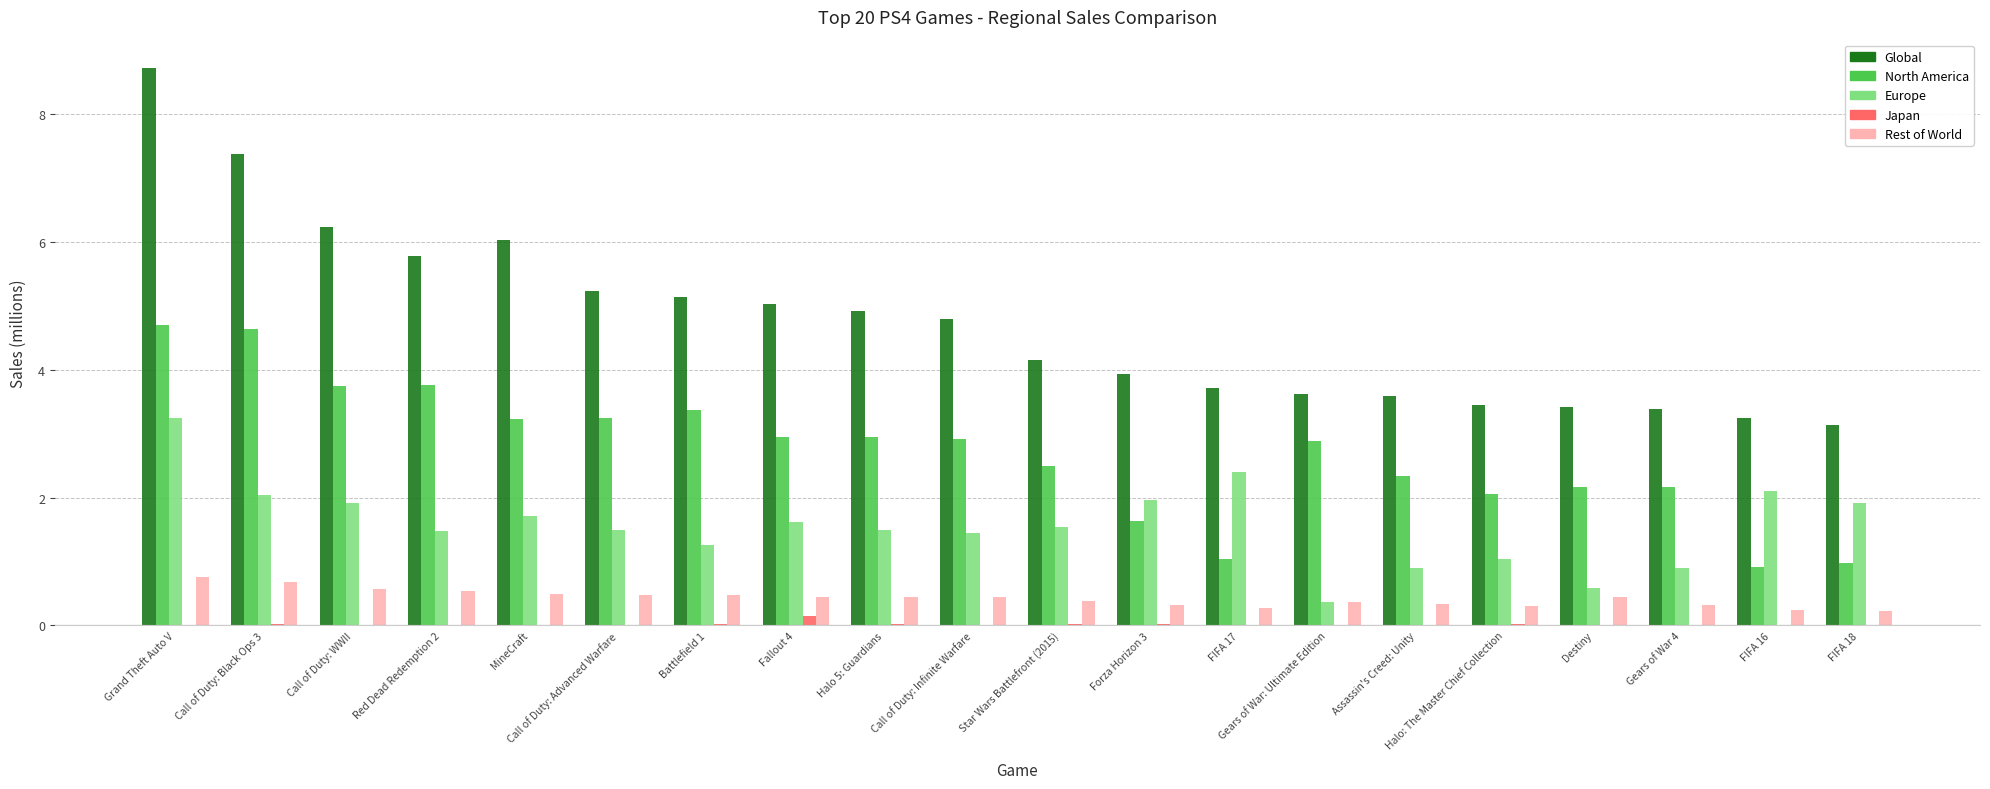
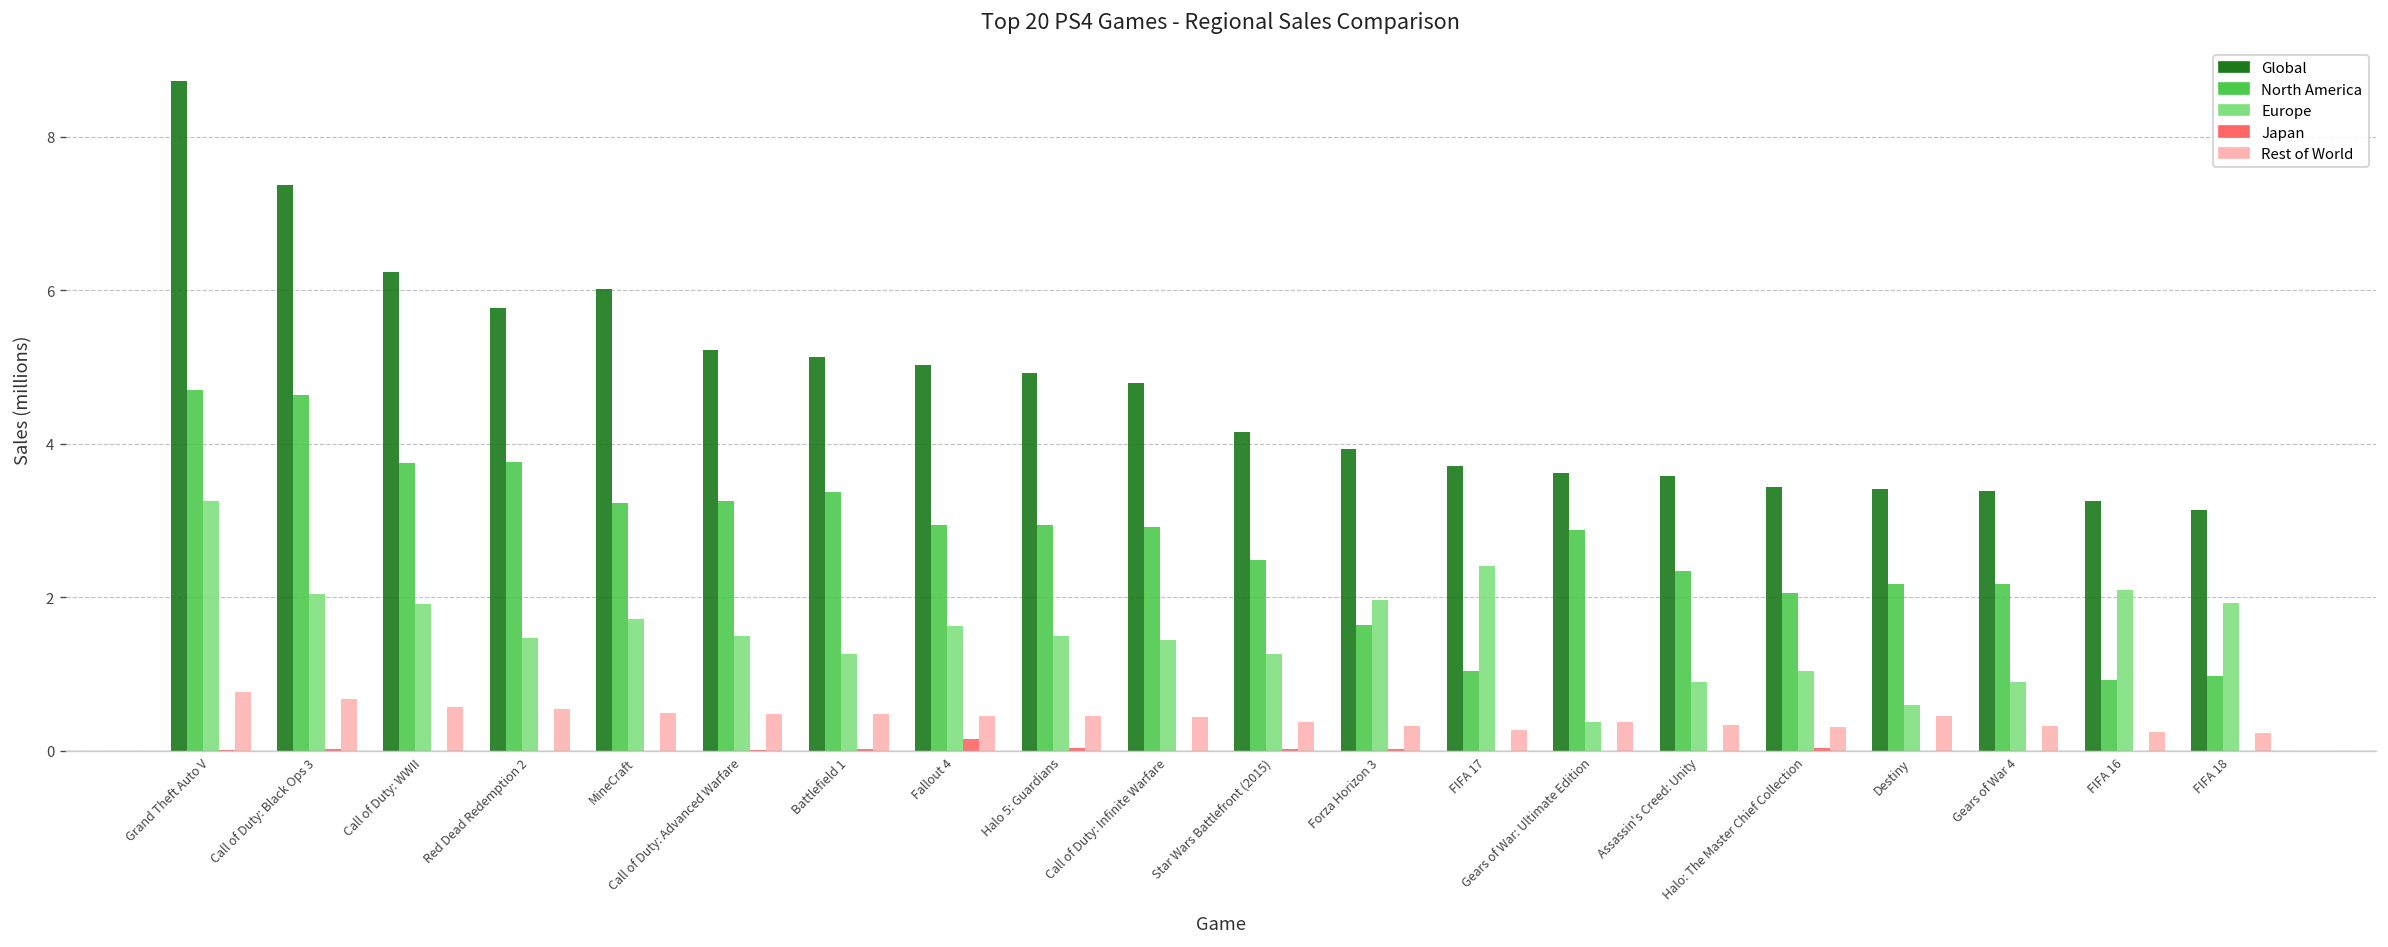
  {
    "Global": {
      "Grand Theft Auto V": 8.7,
      "Call of Duty: Black Ops 3": 7.4,
      "Call of Duty: WWII": 6.2,
      "Red Dead Redemption 2": 5.8,
      "MineCraft": 6.0,
      "Call of Duty: Advanced Warfare": 5.2,
      "Battlefield 1": 5.1,
      "Fallout 4": 5.0,
      "Halo 5: Guardians": 4.9,
      "Call of Duty: Infinite Warfare": 4.8,
      "Star Wars Battlefront (2015)": 4.2,
      "Forza Horizon 3": 3.9,
      "FIFA 17": 3.7,
      "Gears of War: Ultimate Edition": 3.6,
      "Assassin's Creed: Unity": 3.6,
      "Halo: The Master Chief Collection": 3.4,
      "Destiny": 3.4,
      "Gears of War 4": 3.4,
      "FIFA 16": 3.3,
      "FIFA 18": 3.1
    },
    "North America": {
      "Grand Theft Auto V": 4.7,
      "Call of Duty: Black Ops 3": 4.6,
      "Call of Duty: WWII": 3.8,
      "Red Dead Redemption 2": 3.8,
      "MineCraft": 3.2,
      "Call of Duty: Advanced Warfare": 3.3,
      "Battlefield 1": 3.4,
      "Fallout 4": 2.9,
      "Halo 5: Guardians": 2.9,
      "Call of Duty: Infinite Warfare": 2.9,
      "Star Wars Battlefront (2015)": 2.5,
      "Forza Horizon 3": 1.6,
      "FIFA 17": 1.0,
      "Gears of War: Ultimate Edition": 2.9,
      "Assassin's Creed: Unity": 2.3,
      "Halo: The Master Chief Collection": 2.1,
      "Destiny": 2.2,
      "Gears of War 4": 2.2,
      "FIFA 16": 0.9,
      "FIFA 18": 1.0
    },
    "Europe": {
      "Grand Theft Auto V": 3.3,
      "Call of Duty: Black Ops 3": 2.0,
      "Call of Duty: WWII": 1.9,
      "Red Dead Redemption 2": 1.5,
      "MineCraft": 1.7,
      "Call of Duty: Advanced Warfare": 1.5,
      "Battlefield 1": 1.3,
      "Fallout 4": 1.6,
      "Halo 5: Guardians": 1.5,
      "Call of Duty: Infinite Warfare": 1.4,
-     "Star Wars Battlefront (2015)": 1.5,
+     "Star Wars Battlefront (2015)": 1.3,
      "Forza Horizon 3": 2.0,
      "FIFA 17": 2.4,
      "Gears of War: Ultimate Edition": 0.4,
      "Assassin's Creed: Unity": 0.9,
      "Halo: The Master Chief Collection": 1.0,
      "Destiny": 0.6,
      "Gears of War 4": 0.9,
      "FIFA 16": 2.1,
      "FIFA 18": 1.9
    },
    "Japan": {
      "Call of Duty: WWII": 0.0,
      "Red Dead Redemption 2": 0.0,
      "MineCraft": 0.0,
      "Fallout 4": 0.2,
      "Call of Duty: Infinite Warfare": 0.0,
      "FIFA 17": 0.0,
      "Gears of War: Ultimate Edition": 0.0,
      "Assassin's Creed: Unity": 0.0,
      "Destiny": 0.0,
      "Gears of War 4": 0.0,
      "FIFA 16": 0.0,
      "FIFA 18": 0.0
    },
    "Rest of World": {
      "Grand Theft Auto V": 0.8,
      "Call of Duty: Black Ops 3": 0.7,
      "Call of Duty: WWII": 0.6,
      "Red Dead Redemption 2": 0.5,
      "MineCraft": 0.5,
      "Call of Duty: Advanced Warfare": 0.5,
      "Battlefield 1": 0.5,
      "Fallout 4": 0.5,
      "Halo 5: Guardians": 0.5,
      "Call of Duty: Infinite Warfare": 0.4,
      "Star Wars Battlefront (2015)": 0.4,
      "Forza Horizon 3": 0.3,
      "FIFA 17": 0.3,
      "Gears of War: Ultimate Edition": 0.4,
      "Assassin's Creed: Unity": 0.3,
      "Halo: The Master Chief Collection": 0.3,
      "Destiny": 0.5,
      "Gears of War 4": 0.3,
      "FIFA 16": 0.2,
      "FIFA 18": 0.2
    }
  }
